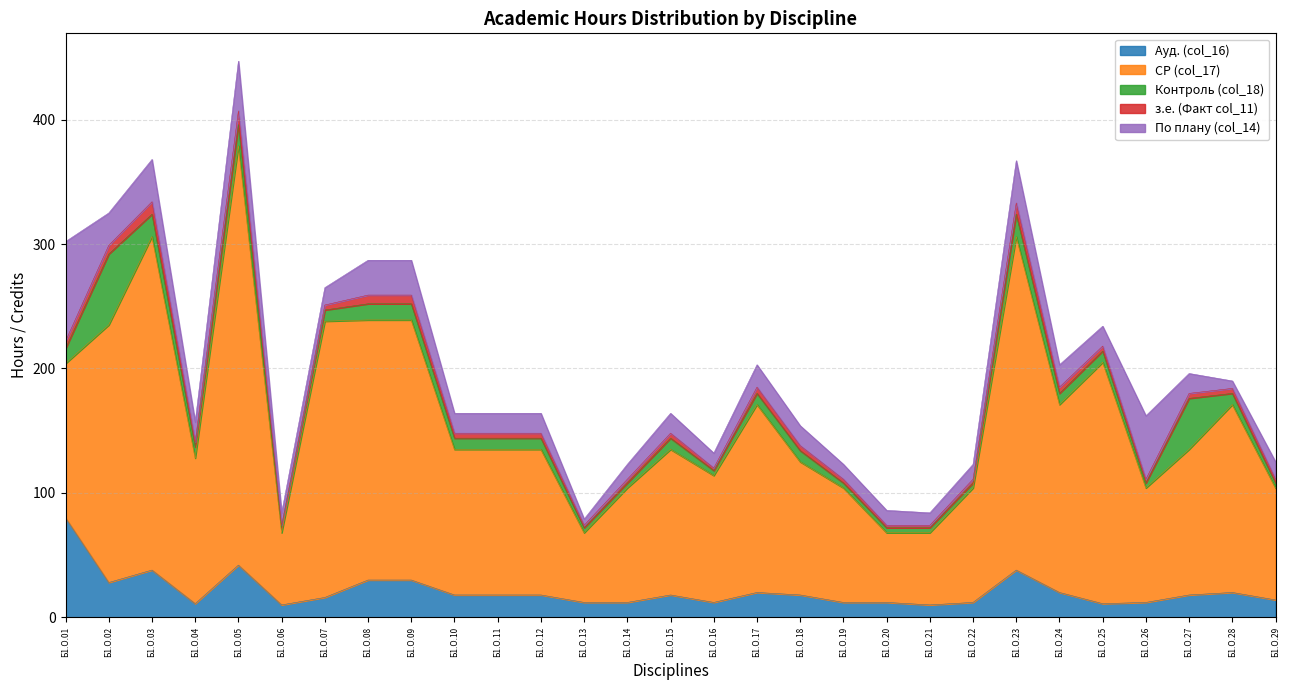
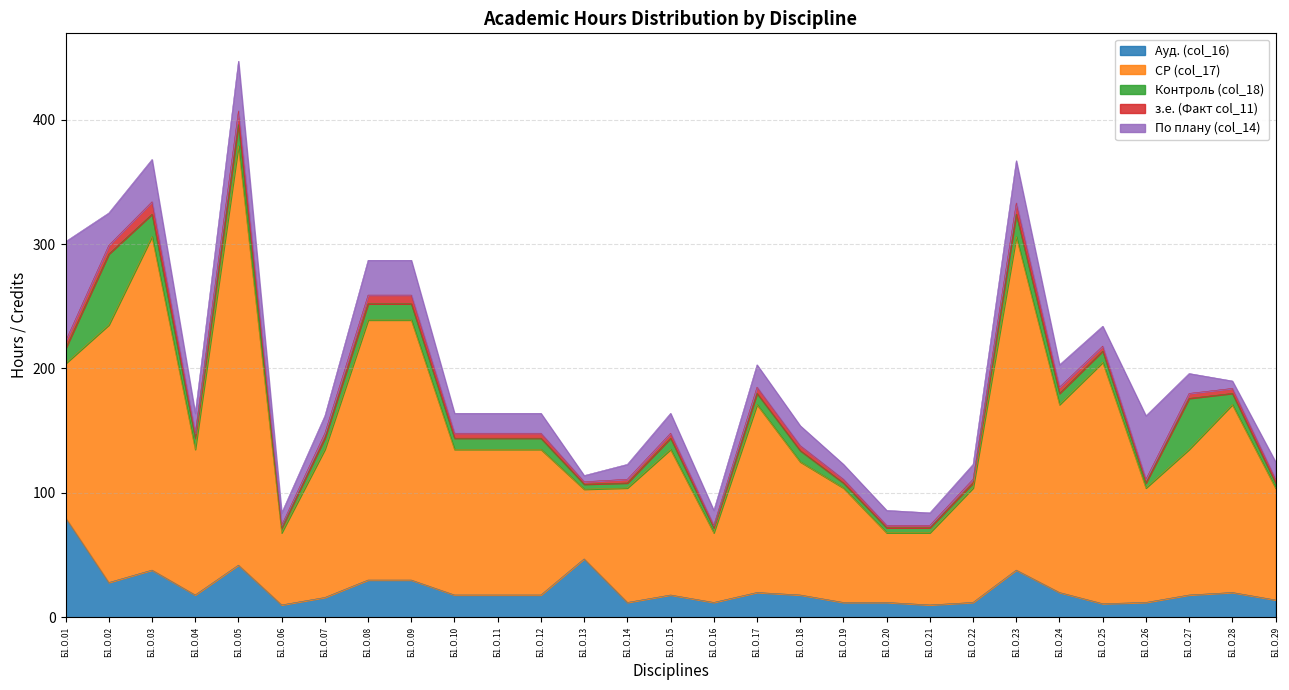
  {
    "Ауд. (col_16)": {
      "Б1.О.01": 80,
      "Б1.О.02": 28,
      "Б1.О.03": 38,
-     "Б1.О.04": 11,
+     "Б1.О.04": 18,
      "Б1.О.05": 42,
      "Б1.О.06": 10,
      "Б1.О.07": 16,
      "Б1.О.08": 30,
      "Б1.О.09": 30,
      "Б1.О.10": 18,
      "Б1.О.11": 18,
      "Б1.О.12": 18,
-     "Б1.О.13": 12,
+     "Б1.О.13": 47,
      "Б1.О.14": 12,
      "Б1.О.15": 18,
      "Б1.О.16": 12,
      "Б1.О.17": 20,
      "Б1.О.18": 18,
      "Б1.О.19": 12,
      "Б1.О.20": 12,
      "Б1.О.21": 10,
      "Б1.О.22": 12,
      "Б1.О.23": 38,
      "Б1.О.24": 20,
      "Б1.О.25": 11,
      "Б1.О.26": 12,
      "Б1.О.27": 18,
      "Б1.О.28": 20,
      "Б1.О.29": 14
    },
    "СР (col_17)": {
      "Б1.О.01": 124,
      "Б1.О.02": 207,
      "Б1.О.03": 268,
      "Б1.О.04": 117,
      "Б1.О.05": 337,
      "Б1.О.06": 58,
-     "Б1.О.07": 222,
+     "Б1.О.07": 119,
      "Б1.О.08": 209,
      "Б1.О.09": 209,
      "Б1.О.10": 117,
      "Б1.О.11": 117,
      "Б1.О.12": 117,
      "Б1.О.13": 56,
      "Б1.О.14": 92,
      "Б1.О.15": 117,
-     "Б1.О.16": 102,
+     "Б1.О.16": 56,
      "Б1.О.17": 151,
      "Б1.О.18": 107,
      "Б1.О.19": 92,
      "Б1.О.20": 56,
      "Б1.О.21": 58,
      "Б1.О.22": 92,
      "Б1.О.23": 268,
      "Б1.О.24": 151,
      "Б1.О.25": 194,
      "Б1.О.26": 92,
      "Б1.О.27": 117,
      "Б1.О.28": 151,
      "Б1.О.29": 90
    },
    "Контроль (col_18)": {
      "Б1.О.01": 12,
      "Б1.О.02": 57,
      "Б1.О.03": 18,
      "Б1.О.04": 9,
      "Б1.О.05": 17,
      "Б1.О.07": 9,
      "Б1.О.08": 13,
      "Б1.О.09": 13,
      "Б1.О.10": 9,
      "Б1.О.11": 9,
      "Б1.О.12": 9,
      "Б1.О.14": 4,
      "Б1.О.15": 9,
      "Б1.О.17": 9,
      "Б1.О.18": 9,
      "Б1.О.19": 4,
      "Б1.О.22": 4,
      "Б1.О.23": 18,
      "Б1.О.24": 9,
      "Б1.О.25": 9,
      "Б1.О.26": 4,
      "Б1.О.27": 41,
      "Б1.О.28": 9,
      "Б1.О.29": 4
    },
    "з.е. (Факт col_11)": {
      "Б1.О.01": 6,
      "Б1.О.02": 7,
      "Б1.О.03": 10,
      "Б1.О.04": 4,
      "Б1.О.05": 11,
      "Б1.О.07": 4,
      "Б1.О.08": 7,
      "Б1.О.09": 7,
      "Б1.О.10": 4,
      "Б1.О.11": 4,
      "Б1.О.12": 4,
      "Б1.О.14": 3,
      "Б1.О.15": 4,
      "Б1.О.17": 5,
      "Б1.О.18": 4,
      "Б1.О.19": 3,
      "Б1.О.22": 3,
      "Б1.О.23": 9,
      "Б1.О.24": 5,
      "Б1.О.25": 4,
      "Б1.О.26": 3,
      "Б1.О.27": 4,
      "Б1.О.28": 4,
      "Б1.О.29": 3
    },
    "По плану (col_14)": {
      "Б1.О.01": 80,
      "Б1.О.02": 26,
      "Б1.О.03": 34,
      "Б1.О.04": 16,
      "Б1.О.05": 40,
      "Б1.О.06": 10,
      "Б1.О.07": 14,
      "Б1.О.08": 28,
      "Б1.О.09": 28,
      "Б1.О.10": 16,
      "Б1.О.11": 16,
      "Б1.О.12": 16,
      "Б1.О.13": 5,
      "Б1.О.14": 12,
      "Б1.О.15": 16,
      "Б1.О.16": 12,
      "Б1.О.17": 18,
      "Б1.О.18": 16,
      "Б1.О.19": 12,
      "Б1.О.20": 12,
      "Б1.О.21": 10,
      "Б1.О.22": 12,
      "Б1.О.23": 34,
      "Б1.О.24": 18,
      "Б1.О.25": 16,
      "Б1.О.26": 51,
      "Б1.О.27": 16,
      "Б1.О.28": 6,
      "Б1.О.29": 14
    }
  }
